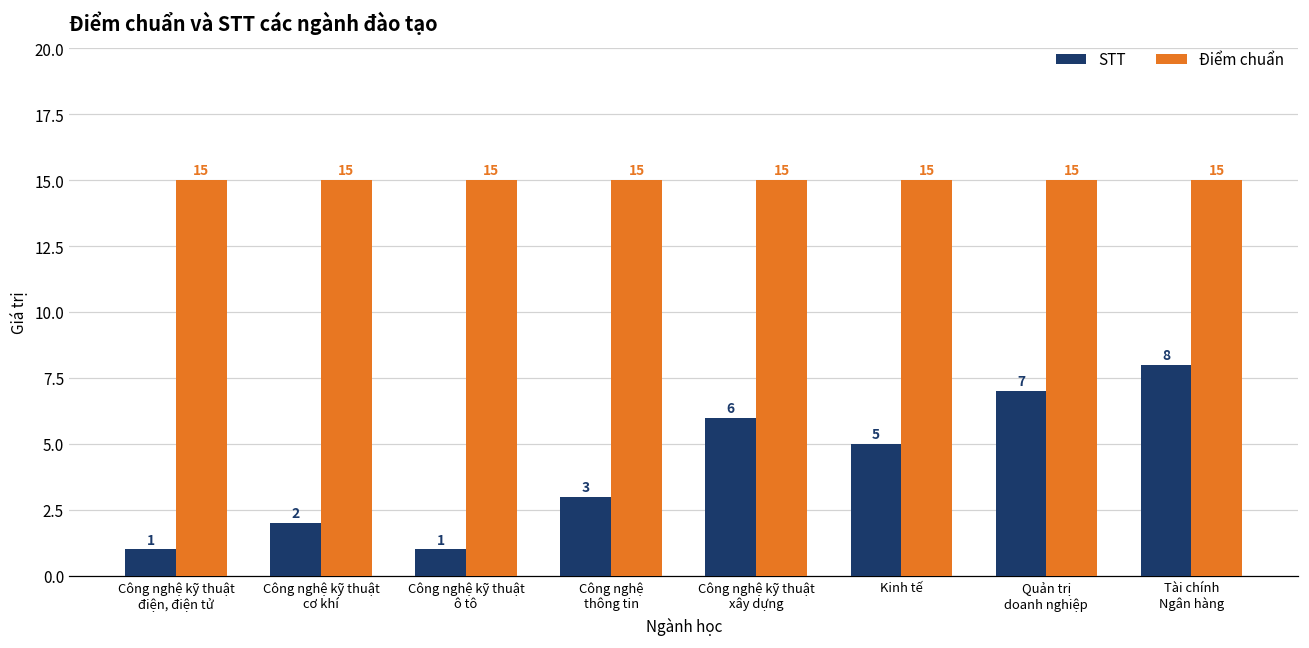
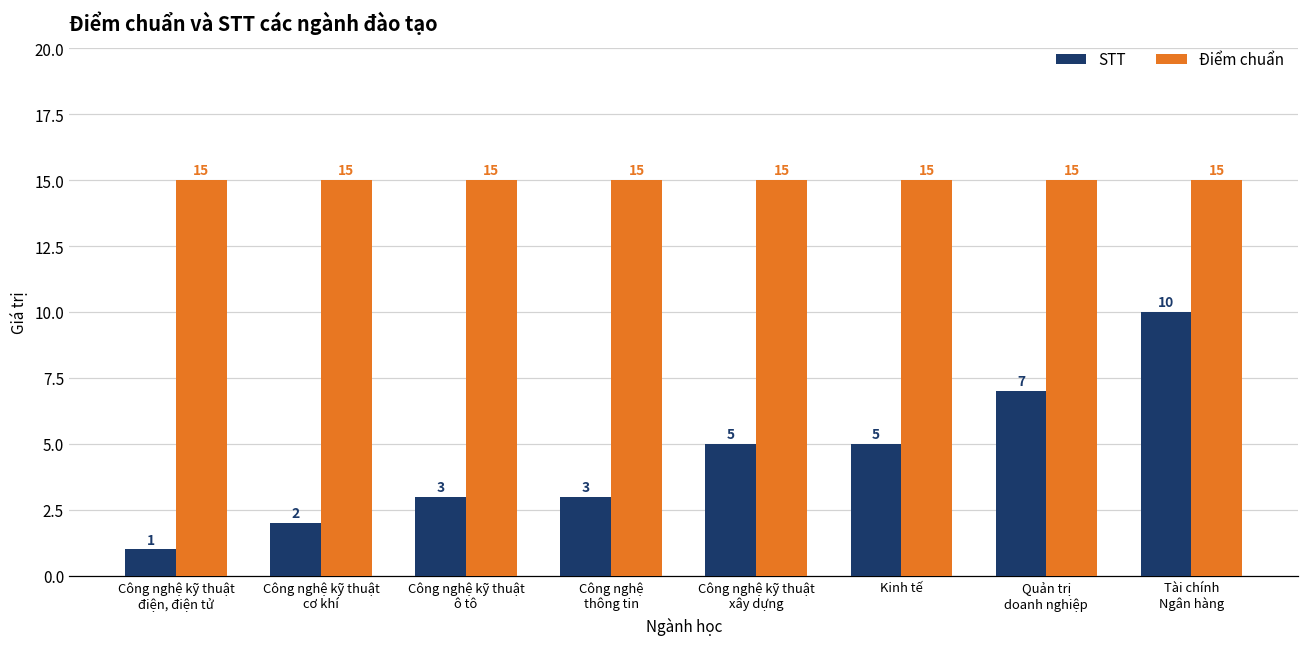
  {
    "STT": {
      "Công nghệ kỹ thuật điện, điện tử": 1,
      "Công nghệ kỹ thuật cơ khí": 2,
-     "Công nghệ kỹ thuật ô tô": 1,
+     "Công nghệ kỹ thuật ô tô": 3,
      "Công nghệ thông tin": 3,
-     "Công nghệ kỹ thuật xây dựng": 6,
+     "Công nghệ kỹ thuật xây dựng": 5,
      "Kinh tế": 5,
      "Quản trị doanh nghiệp": 7,
-     "Tài chính Ngân hàng": 8
+     "Tài chính Ngân hàng": 10
    },
    "Điểm chuẩn": {
      "Công nghệ kỹ thuật điện, điện tử": 15,
      "Công nghệ kỹ thuật cơ khí": 15,
      "Công nghệ kỹ thuật ô tô": 15,
      "Công nghệ thông tin": 15,
      "Công nghệ kỹ thuật xây dựng": 15,
      "Kinh tế": 15,
      "Quản trị doanh nghiệp": 15,
      "Tài chính Ngân hàng": 15
    }
  }
